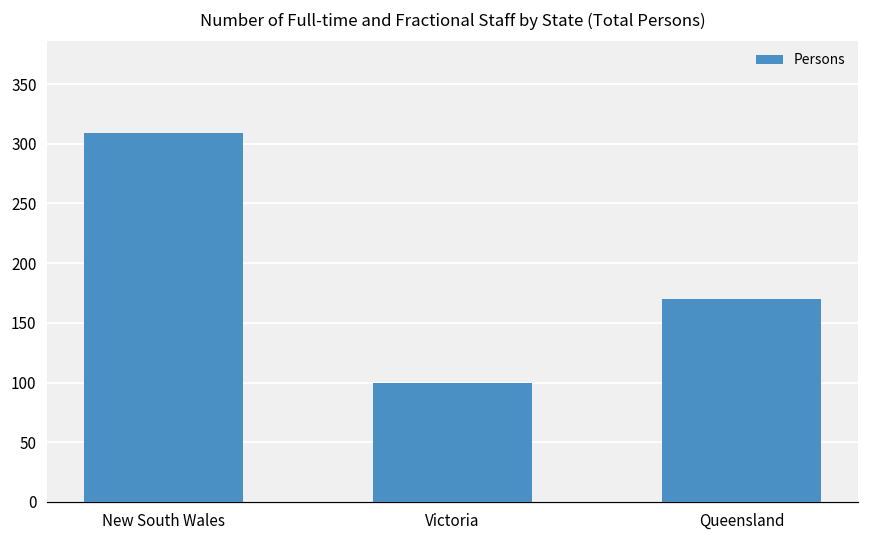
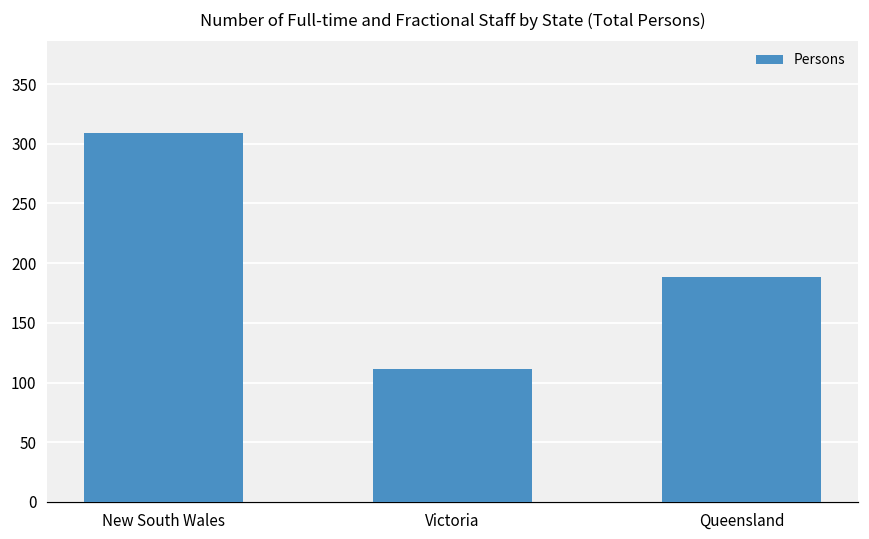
  {
    "New South Wales": 309,
-   "Victoria": 100,
-   "Queensland": 170
+   "Victoria": 111,
+   "Queensland": 188
  }
